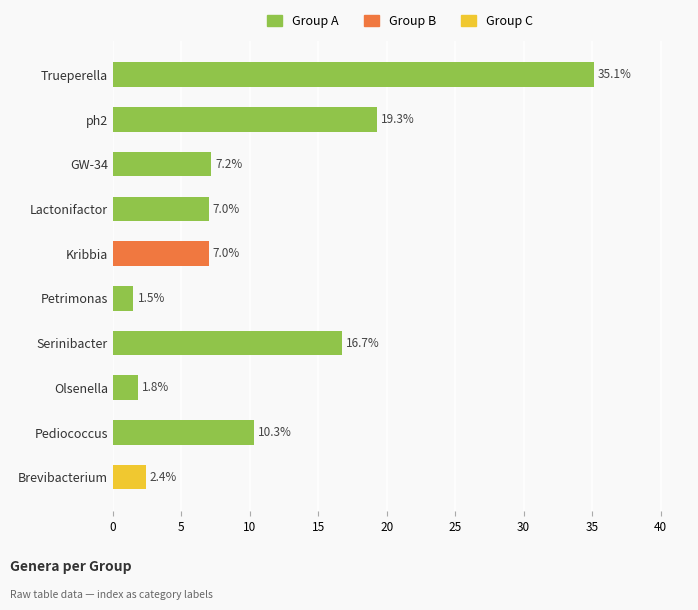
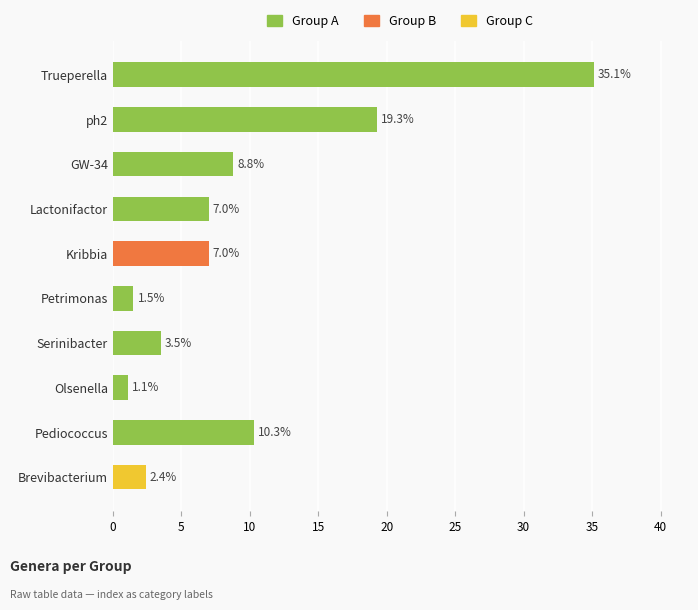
  {
    "Trueperella": "35.1%",
    "ph2": "19.3%",
-   "GW-34": "7.2%",
+   "GW-34": "8.8%",
    "Lactonifactor": "7.0%",
    "Kribbia": "7.0%",
    "Petrimonas": "1.5%",
-   "Serinibacter": "16.7%",
-   "Olsenella": "1.8%",
+   "Serinibacter": "3.5%",
+   "Olsenella": "1.1%",
    "Pediococcus": "10.3%",
    "Brevibacterium": "2.4%"
  }
